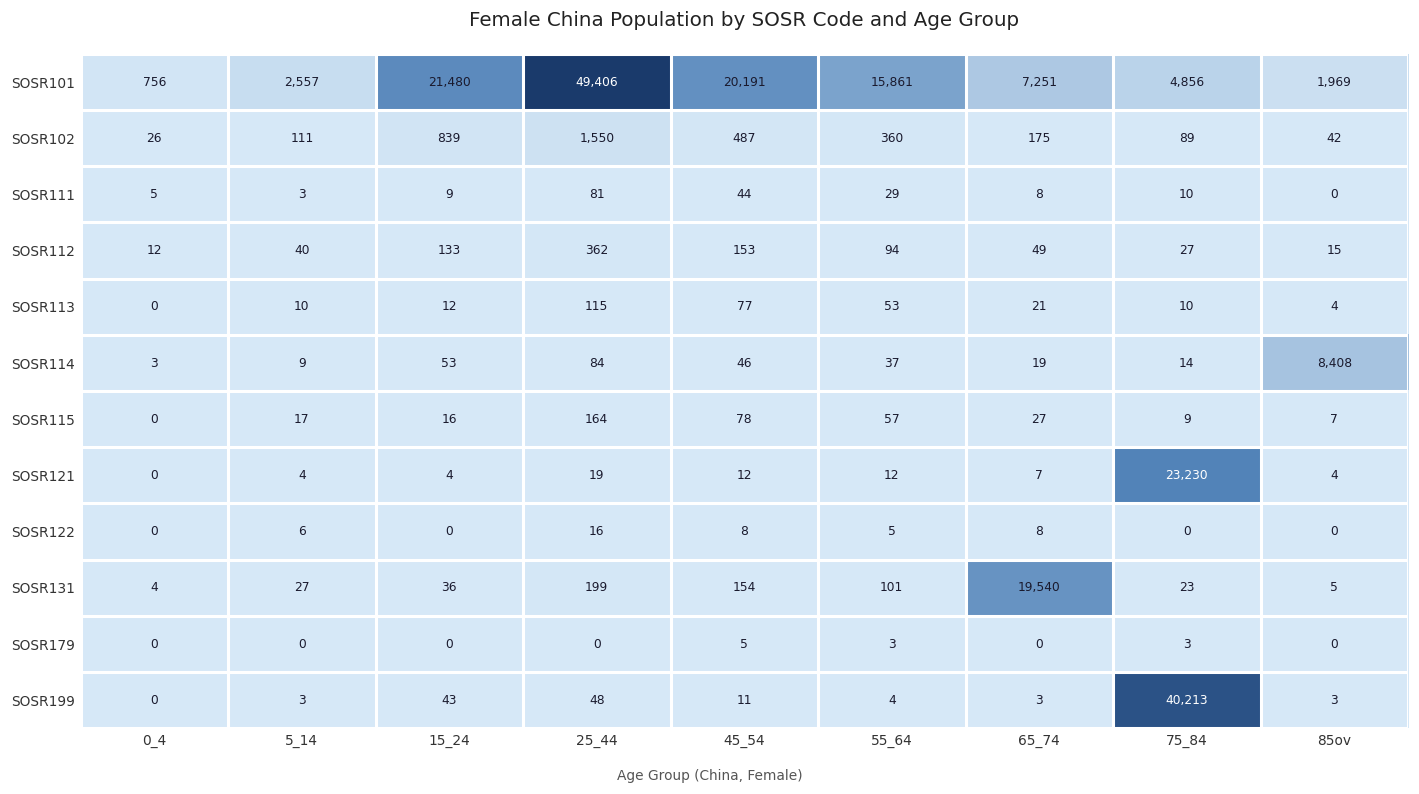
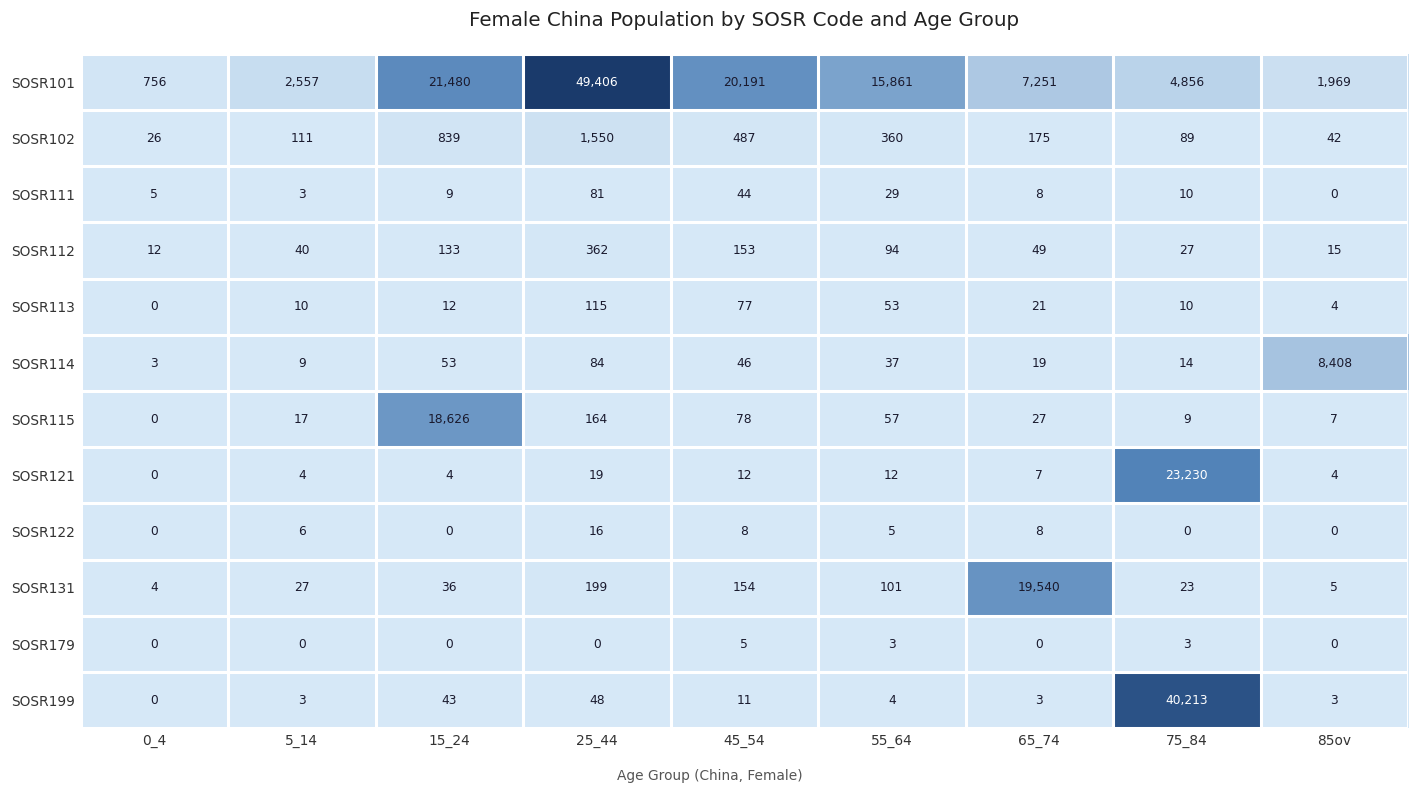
  {
    "SOSR101": {
      "0_4": "756",
      "5_14": "2,557",
      "15_24": "21,480",
      "25_44": "49,406",
      "45_54": "20,191",
      "55_64": "15,861",
      "65_74": "7,251",
      "75_84": "4,856",
      "85ov": "1,969"
    },
    "SOSR102": {
      "0_4": "26",
      "5_14": "111",
      "15_24": "839",
      "25_44": "1,550",
      "45_54": "487",
      "55_64": "360",
      "65_74": "175",
      "75_84": "89",
      "85ov": "42"
    },
    "SOSR111": {
      "0_4": "5",
      "5_14": "3",
      "15_24": "9",
      "25_44": "81",
      "45_54": "44",
      "55_64": "29",
      "65_74": "8",
      "75_84": "10",
      "85ov": "0"
    },
    "SOSR112": {
      "0_4": "12",
      "5_14": "40",
      "15_24": "133",
      "25_44": "362",
      "45_54": "153",
      "55_64": "94",
      "65_74": "49",
      "75_84": "27",
      "85ov": "15"
    },
    "SOSR113": {
      "0_4": "0",
      "5_14": "10",
      "15_24": "12",
      "25_44": "115",
      "45_54": "77",
      "55_64": "53",
      "65_74": "21",
      "75_84": "10",
      "85ov": "4"
    },
    "SOSR114": {
      "0_4": "3",
      "5_14": "9",
      "15_24": "53",
      "25_44": "84",
      "45_54": "46",
      "55_64": "37",
      "65_74": "19",
      "75_84": "14",
      "85ov": "8,408"
    },
    "SOSR115": {
      "0_4": "0",
      "5_14": "17",
-     "15_24": "16",
+     "15_24": "18,626",
      "25_44": "164",
      "45_54": "78",
      "55_64": "57",
      "65_74": "27",
      "75_84": "9",
      "85ov": "7"
    },
    "SOSR121": {
      "0_4": "0",
      "5_14": "4",
      "15_24": "4",
      "25_44": "19",
      "45_54": "12",
      "55_64": "12",
      "65_74": "7",
      "75_84": "23,230",
      "85ov": "4"
    },
    "SOSR122": {
      "0_4": "0",
      "5_14": "6",
      "15_24": "0",
      "25_44": "16",
      "45_54": "8",
      "55_64": "5",
      "65_74": "8",
      "75_84": "0",
      "85ov": "0"
    },
    "SOSR131": {
      "0_4": "4",
      "5_14": "27",
      "15_24": "36",
      "25_44": "199",
      "45_54": "154",
      "55_64": "101",
      "65_74": "19,540",
      "75_84": "23",
      "85ov": "5"
    },
    "SOSR179": {
      "0_4": "0",
      "5_14": "0",
      "15_24": "0",
      "25_44": "0",
      "45_54": "5",
      "55_64": "3",
      "65_74": "0",
      "75_84": "3",
      "85ov": "0"
    },
    "SOSR199": {
      "0_4": "0",
      "5_14": "3",
      "15_24": "43",
      "25_44": "48",
      "45_54": "11",
      "55_64": "4",
      "65_74": "3",
      "75_84": "40,213",
      "85ov": "3"
    }
  }
